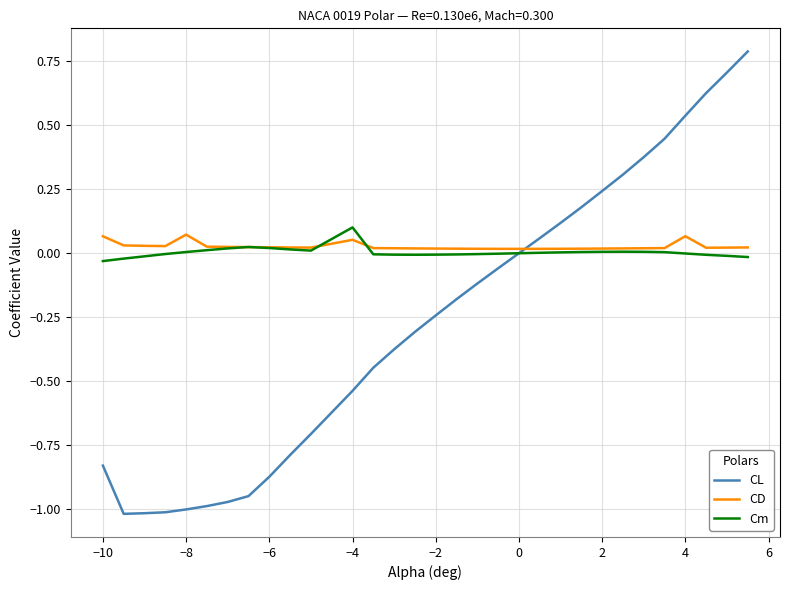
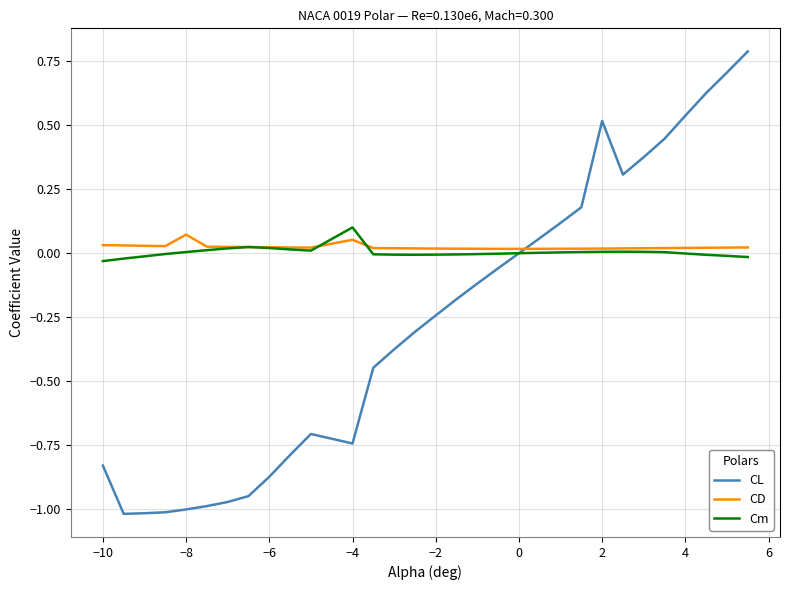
  {
    "CL": {
      "−10": -0.83,
      "−8": -1.00,
      "−6": -0.87,
-     "−4": -0.54,
+     "−4": -0.74,
      "−2": -0.24,
-     "2": 0.24,
+     "2": 0.52,
      "4": 0.54
    },
    "CD": {
-     "−10": 0.07,
+     "−10": 0.03,
      "−8": 0.07,
      "−4": 0.05,
      "−2": 0.02,
      "0": 0.02,
      "2": 0.02,
-     "4": 0.07
+     "4": 0.02
    },
    "Cm": {
      "−10": -0.03,
      "−8": 0.00,
      "−4": 0.10,
      "−2": -0.01,
      "2": 0.01,
      "4": 0.00
    }
  }
